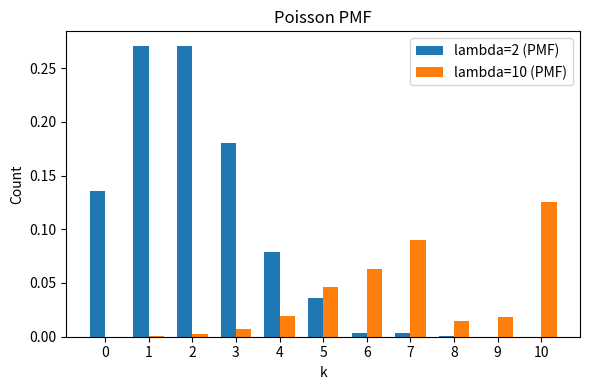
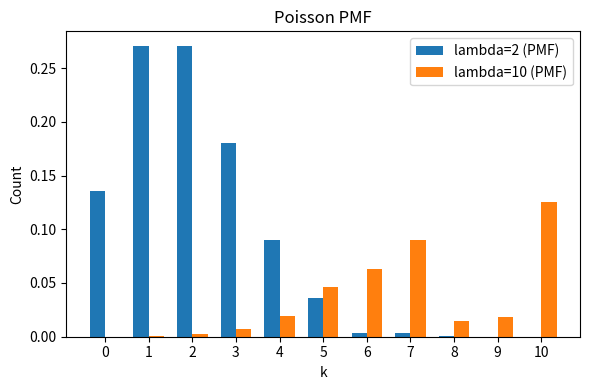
  {
    "lambda=2 (PMF)": {
      "0": 0.135,
      "1": 0.271,
      "2": 0.271,
      "3": 0.180,
-     "4": 0.079,
+     "4": 0.090,
      "5": 0.036,
      "6": 0.004,
      "7": 0.003
    },
    "lambda=10 (PMF)": {
      "3": 0.008,
      "4": 0.019,
      "5": 0.046,
      "6": 0.063,
      "7": 0.090,
      "8": 0.015,
      "9": 0.018,
      "10": 0.125
    }
  }
